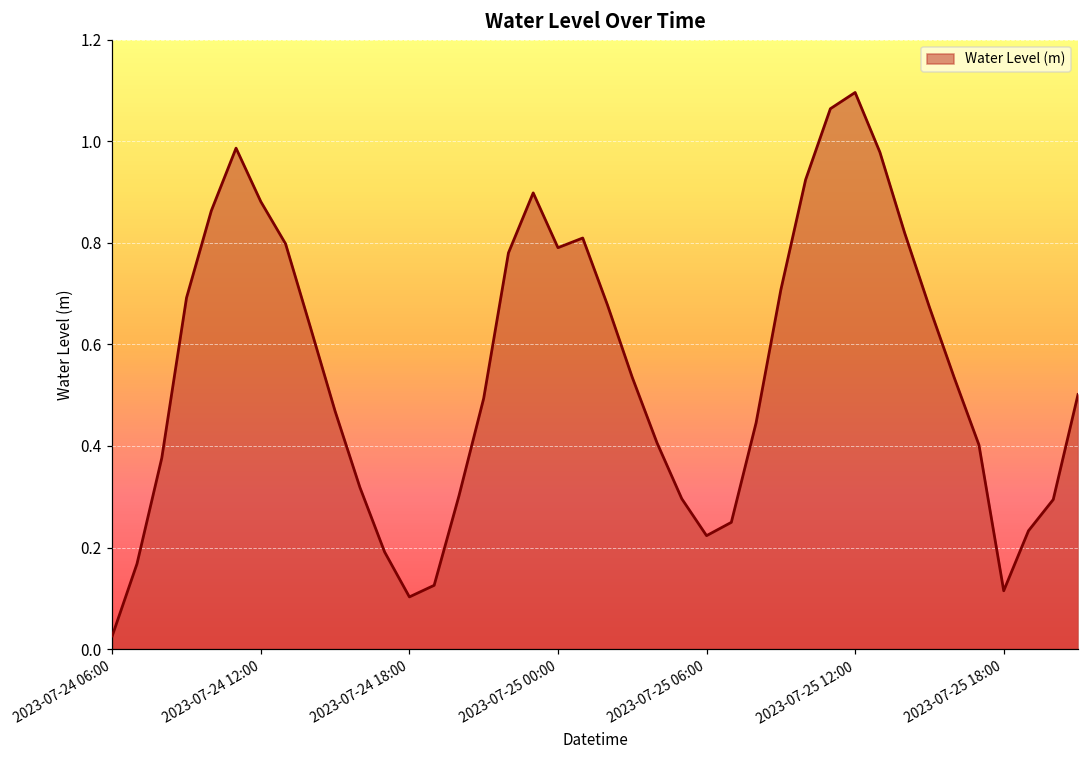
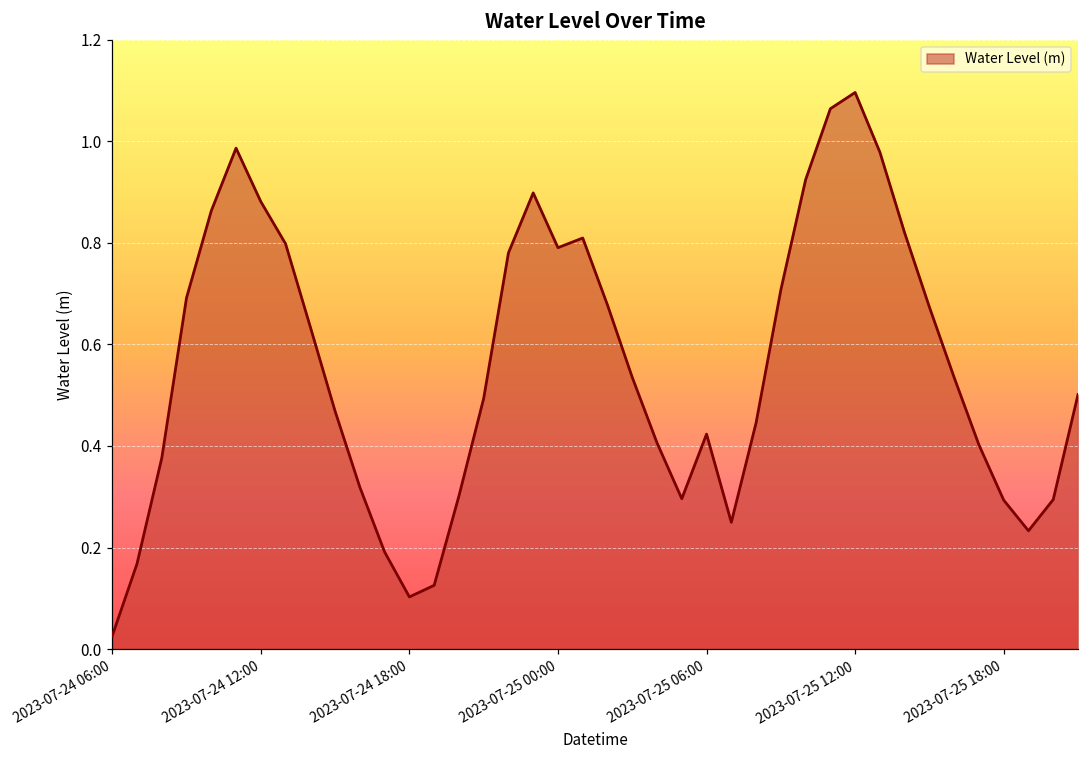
  {
    "2023-07-24 06:00": 0.03,
    "2023-07-24 12:00": 0.88,
    "2023-07-24 18:00": 0.10,
    "2023-07-25 00:00": 0.79,
-   "2023-07-25 06:00": 0.22,
+   "2023-07-25 06:00": 0.42,
    "2023-07-25 12:00": 1.10,
-   "2023-07-25 18:00": 0.11
+   "2023-07-25 18:00": 0.29
  }
